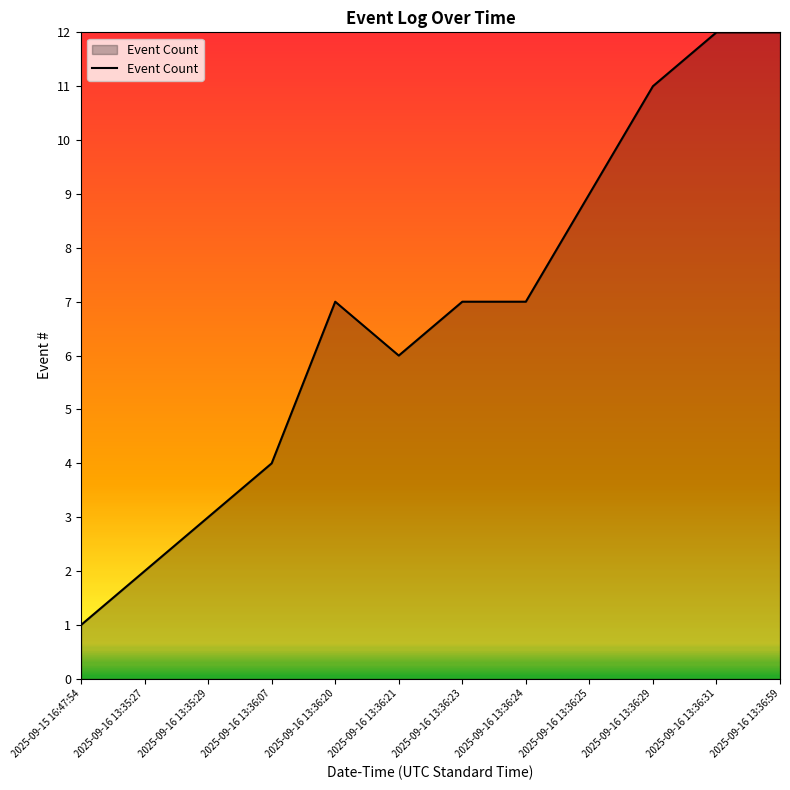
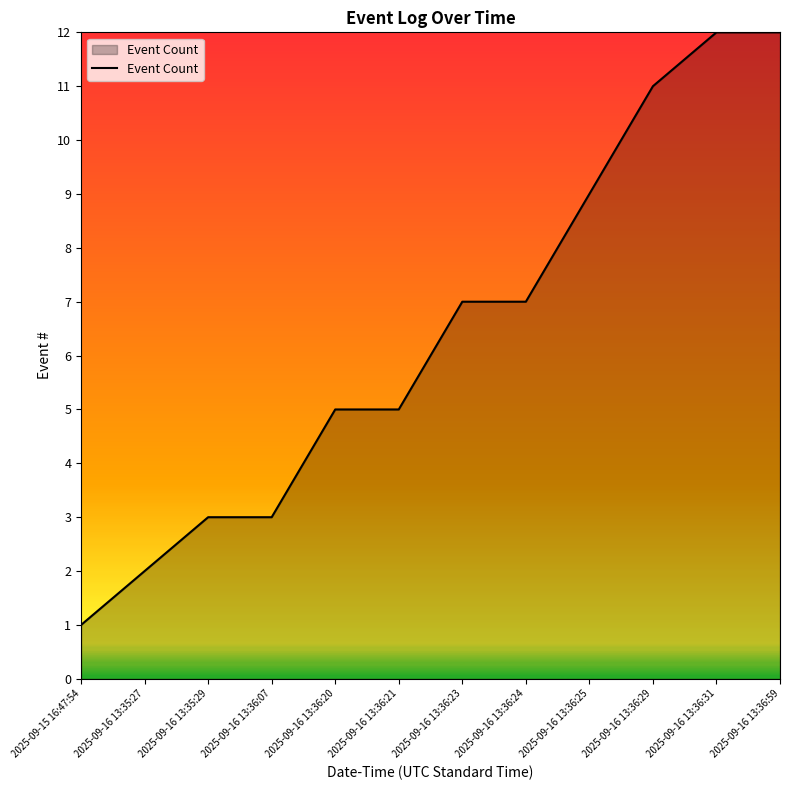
  {
    "2025-09-15 16:47:54": 1,
    "2025-09-16 13:35:27": 2,
    "2025-09-16 13:35:29": 3,
-   "2025-09-16 13:36:07": 4,
-   "2025-09-16 13:36:20": 7,
-   "2025-09-16 13:36:21": 6,
+   "2025-09-16 13:36:07": 3,
+   "2025-09-16 13:36:20": 5,
+   "2025-09-16 13:36:21": 5,
    "2025-09-16 13:36:23": 7,
    "2025-09-16 13:36:24": 7,
    "2025-09-16 13:36:25": 9,
    "2025-09-16 13:36:29": 11,
    "2025-09-16 13:36:31": 12,
    "2025-09-16 13:36:59": 12
  }
